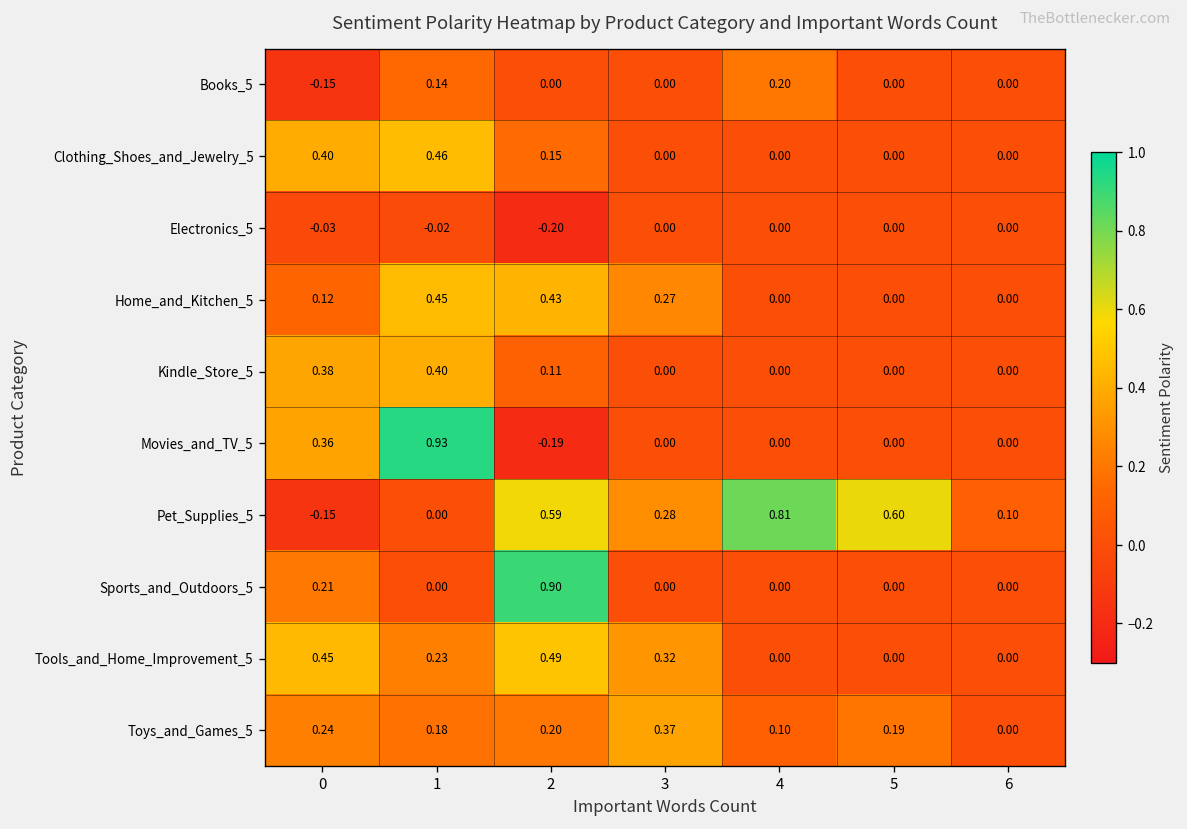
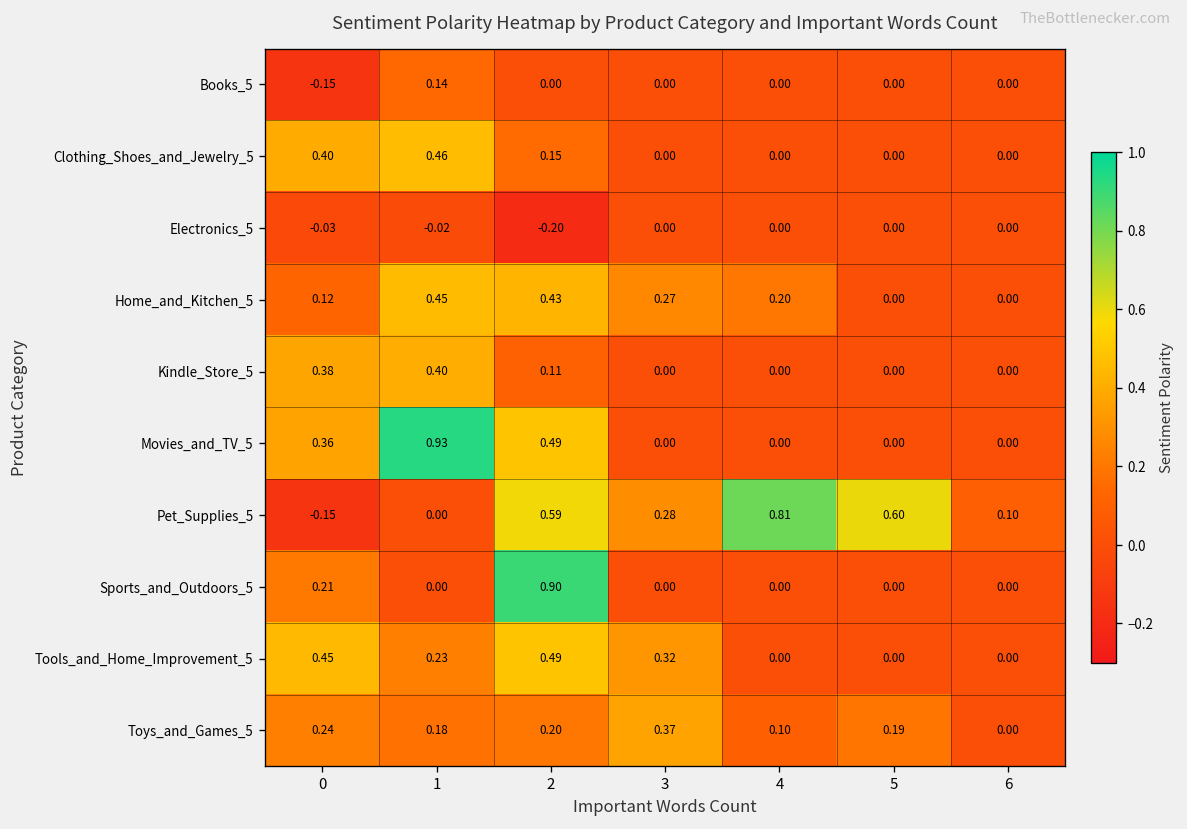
  {
    "Books_5": {
      "0": -0.15,
      "1": 0.14,
      "2": 0.00,
      "3": 0.00,
-     "4": 0.20,
+     "4": 0.00,
      "5": 0.00,
      "6": 0.00
    },
    "Clothing_Shoes_and_Jewelry_5": {
      "0": 0.40,
      "1": 0.46,
      "2": 0.15,
      "3": 0.00,
      "4": 0.00,
      "5": 0.00,
      "6": 0.00
    },
    "Electronics_5": {
      "0": -0.03,
      "1": -0.02,
      "2": -0.20,
      "3": 0.00,
      "4": 0.00,
      "5": 0.00,
      "6": 0.00
    },
    "Home_and_Kitchen_5": {
      "0": 0.12,
      "1": 0.45,
      "2": 0.43,
      "3": 0.27,
-     "4": 0.00,
+     "4": 0.20,
      "5": 0.00,
      "6": 0.00
    },
    "Kindle_Store_5": {
      "0": 0.38,
      "1": 0.40,
      "2": 0.11,
      "3": 0.00,
      "4": 0.00,
      "5": 0.00,
      "6": 0.00
    },
    "Movies_and_TV_5": {
      "0": 0.36,
      "1": 0.93,
-     "2": -0.19,
+     "2": 0.49,
      "3": 0.00,
      "4": 0.00,
      "5": 0.00,
      "6": 0.00
    },
    "Pet_Supplies_5": {
      "0": -0.15,
      "1": 0.00,
      "2": 0.59,
      "3": 0.28,
      "4": 0.81,
      "5": 0.60,
      "6": 0.10
    },
    "Sports_and_Outdoors_5": {
      "0": 0.21,
      "1": 0.00,
      "2": 0.90,
      "3": 0.00,
      "4": 0.00,
      "5": 0.00,
      "6": 0.00
    },
    "Tools_and_Home_Improvement_5": {
      "0": 0.45,
      "1": 0.23,
      "2": 0.49,
      "3": 0.32,
      "4": 0.00,
      "5": 0.00,
      "6": 0.00
    },
    "Toys_and_Games_5": {
      "0": 0.24,
      "1": 0.18,
      "2": 0.20,
      "3": 0.37,
      "4": 0.10,
      "5": 0.19,
      "6": 0.00
    }
  }
